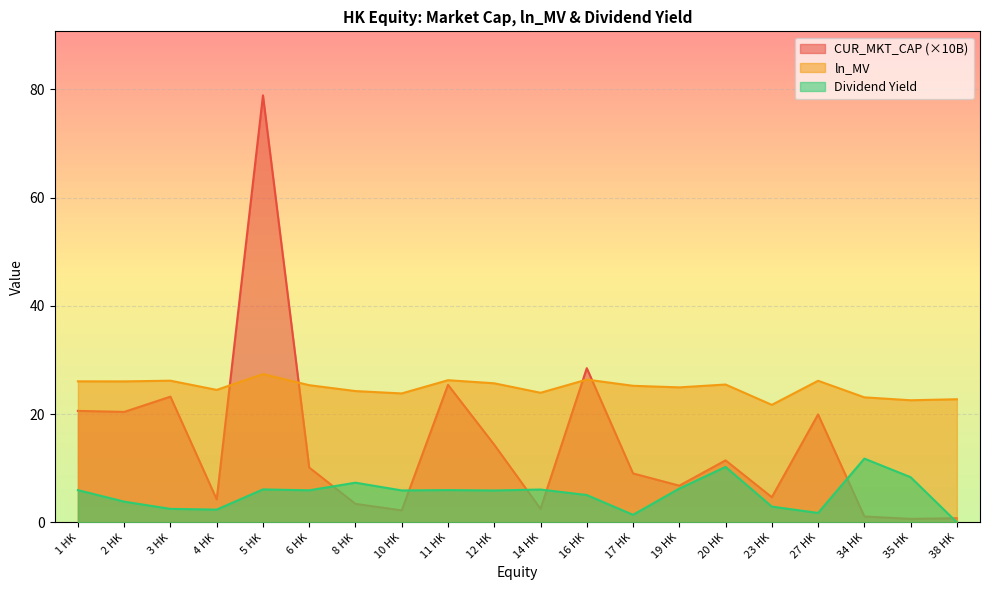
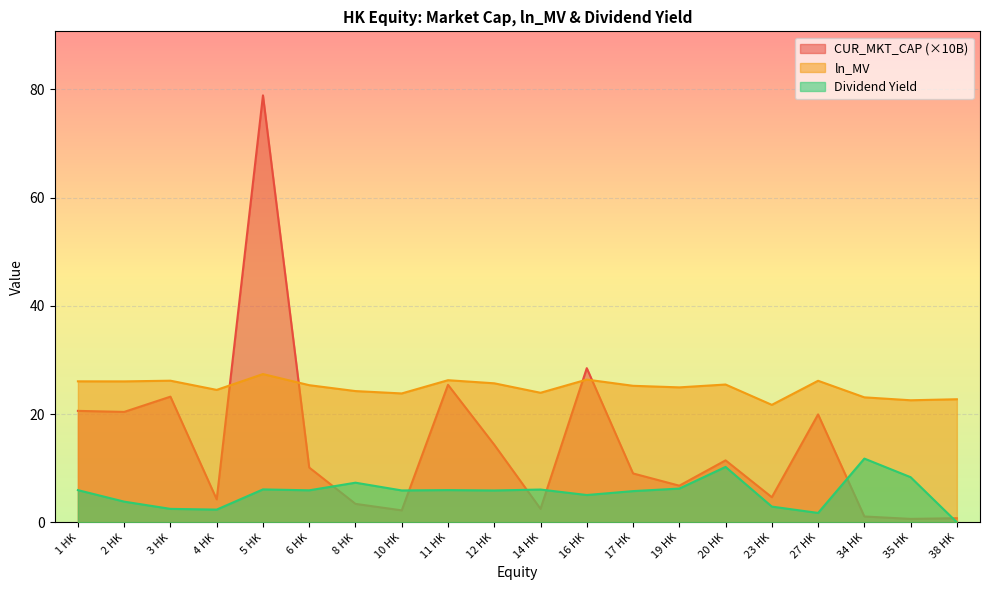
  {
    "CUR_MKT_CAP (×10B)": {
      "1 HK": 21,
      "2 HK": 20,
      "3 HK": 23,
      "4 HK": 4,
      "5 HK": 79,
      "6 HK": 10,
      "8 HK": 3,
      "10 HK": 2,
      "11 HK": 25,
      "12 HK": 14,
      "14 HK": 2,
      "16 HK": 28,
      "17 HK": 9,
      "19 HK": 7,
      "20 HK": 11,
      "23 HK": 5,
      "27 HK": 20,
      "34 HK": 1,
      "35 HK": 1,
      "38 HK": 1
    },
    "ln_MV": {
      "1 HK": 26,
      "2 HK": 26,
      "3 HK": 26,
      "4 HK": 24,
      "5 HK": 27,
      "6 HK": 25,
      "8 HK": 24,
      "10 HK": 24,
      "11 HK": 26,
      "12 HK": 26,
      "14 HK": 24,
      "16 HK": 26,
      "17 HK": 25,
      "19 HK": 25,
      "20 HK": 25,
      "23 HK": 22,
      "27 HK": 26,
      "34 HK": 23,
      "35 HK": 23,
      "38 HK": 23
    },
    "Dividend Yield": {
      "1 HK": 6,
      "2 HK": 4,
      "3 HK": 2,
      "4 HK": 2,
      "5 HK": 6,
      "6 HK": 6,
      "8 HK": 7,
      "10 HK": 6,
      "11 HK": 6,
      "12 HK": 6,
      "14 HK": 6,
      "16 HK": 5,
-     "17 HK": 1,
+     "17 HK": 6,
      "19 HK": 6,
      "20 HK": 10,
      "23 HK": 3,
      "27 HK": 2,
      "34 HK": 12,
      "35 HK": 8,
      "38 HK": 0
    }
  }
